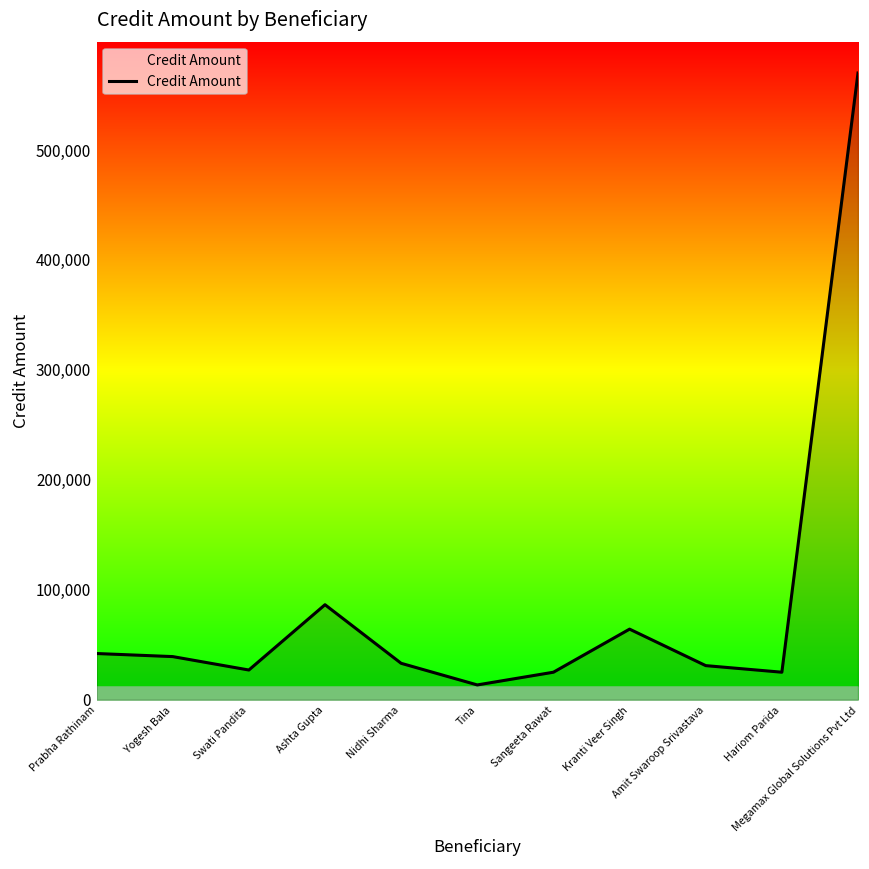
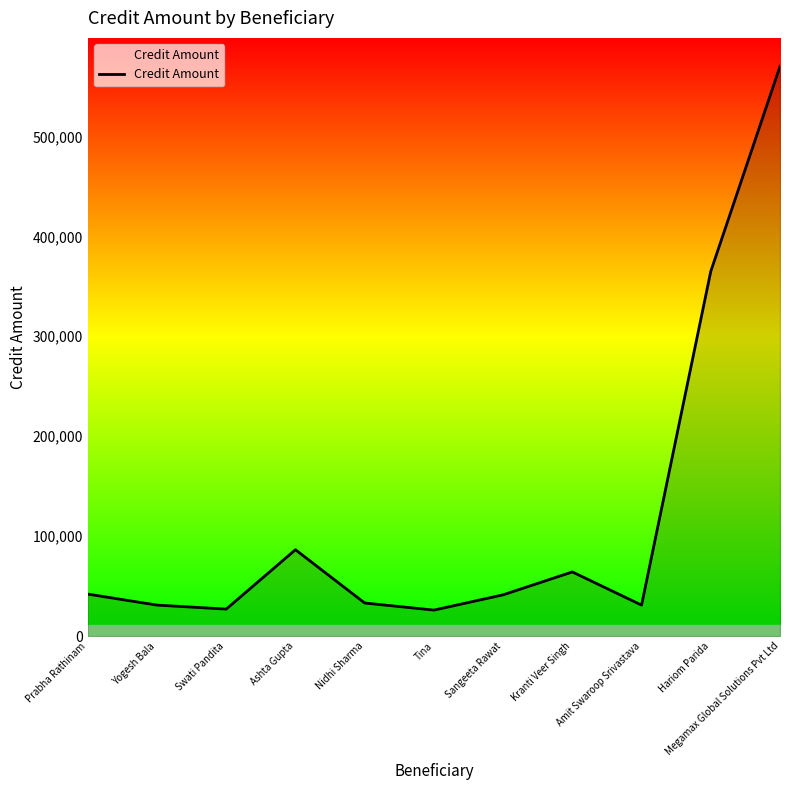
  {
    "Credit Amount": {
      "Prabha Rathinam": "40,000",
-     "Yogesh Bala": "40,000",
+     "Yogesh Bala": "30,000",
      "Swati Pandita": "30,000",
      "Ashta Gupta": "90,000",
      "Nidhi Sharma": "30,000",
-     "Tina": "10,000",
-     "Sangeeta Rawat": "30,000",
+     "Tina": "30,000",
+     "Sangeeta Rawat": "40,000",
      "Kranti Veer Singh": "60,000",
      "Amit Swaroop Srivastava": "30,000",
-     "Hariom Parida": "30,000",
+     "Hariom Parida": "360,000",
      "Megamax Global Solutions Pvt Ltd": "570,000"
    }
  }
